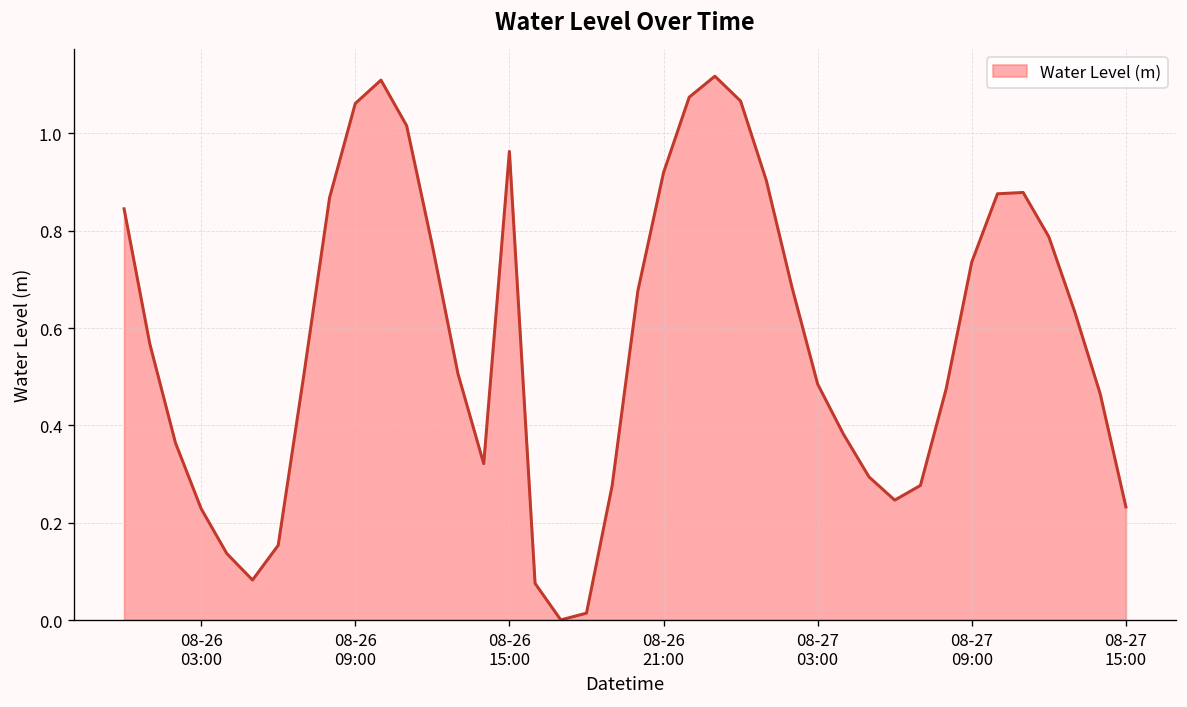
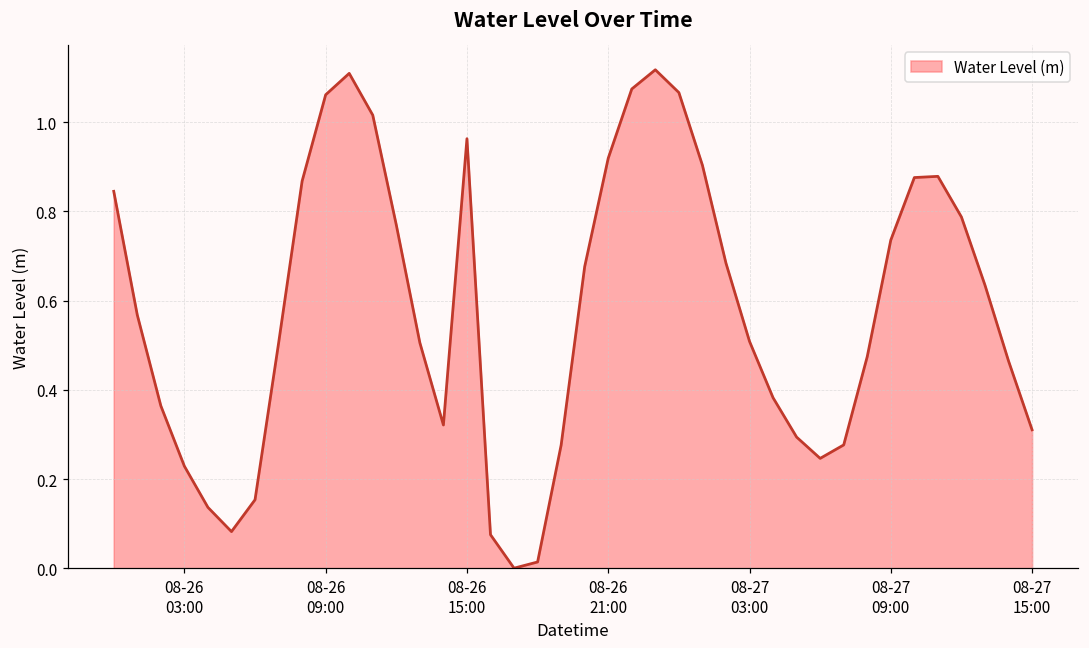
  {
    "08-26 03:00": 0.23,
    "08-26 09:00": 1.06,
    "08-26 15:00": 0.96,
    "08-26 21:00": 0.92,
-   "08-27 03:00": 0.48,
+   "08-27 03:00": 0.51,
    "08-27 09:00": 0.74,
-   "08-27 15:00": 0.23
+   "08-27 15:00": 0.31
  }
